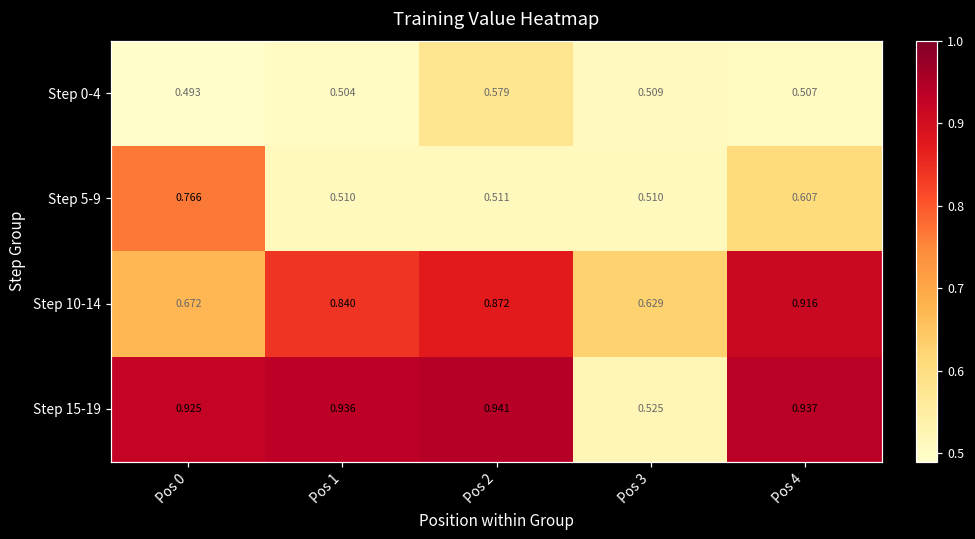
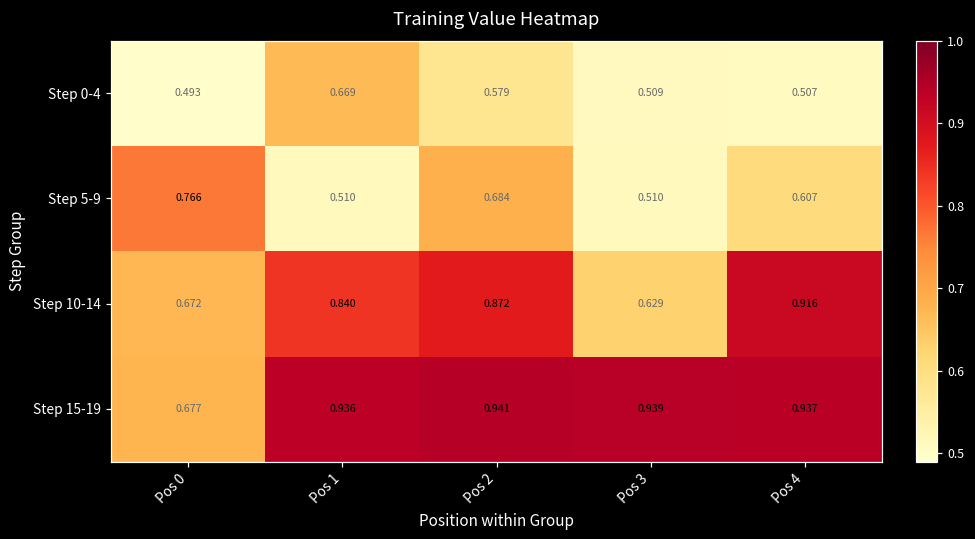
  {
    "Step 0-4": {
      "Pos 0": 0.493,
-     "Pos 1": 0.504,
+     "Pos 1": 0.669,
      "Pos 2": 0.579,
      "Pos 3": 0.509,
      "Pos 4": 0.507
    },
    "Step 5-9": {
      "Pos 0": 0.766,
      "Pos 1": 0.510,
-     "Pos 2": 0.511,
+     "Pos 2": 0.684,
      "Pos 3": 0.510,
      "Pos 4": 0.607
    },
    "Step 10-14": {
      "Pos 0": 0.672,
      "Pos 1": 0.840,
      "Pos 2": 0.872,
      "Pos 3": 0.629,
      "Pos 4": 0.916
    },
    "Step 15-19": {
-     "Pos 0": 0.925,
+     "Pos 0": 0.677,
      "Pos 1": 0.936,
      "Pos 2": 0.941,
-     "Pos 3": 0.525,
+     "Pos 3": 0.939,
      "Pos 4": 0.937
    }
  }
